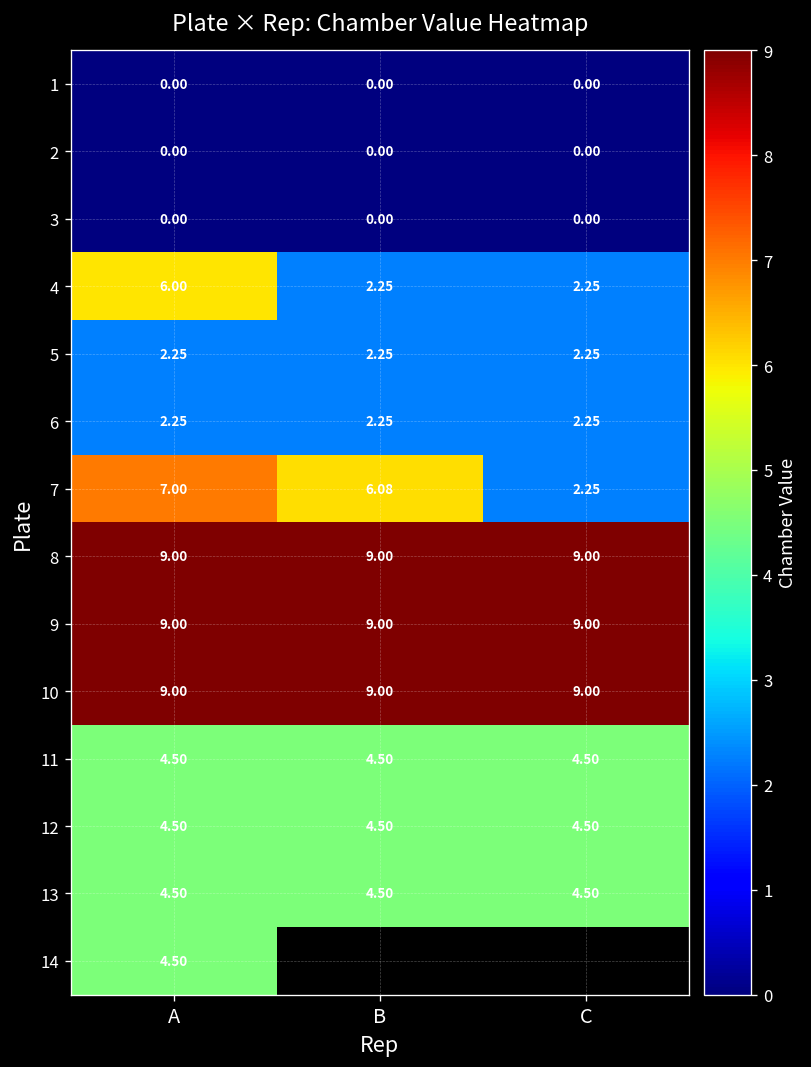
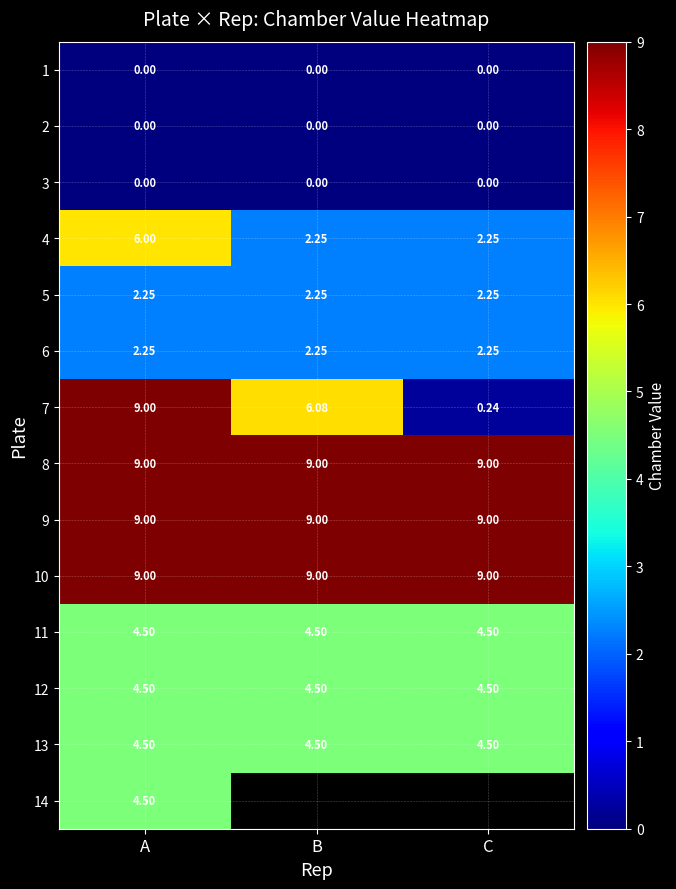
  {
    "1": {
      "A": 0.00,
      "B": 0.00,
      "C": 0.00
    },
    "2": {
      "A": 0.00,
      "B": 0.00,
      "C": 0.00
    },
    "3": {
      "A": 0.00,
      "B": 0.00,
      "C": 0.00
    },
    "4": {
      "A": 6.00,
      "B": 2.25,
      "C": 2.25
    },
    "5": {
      "A": 2.25,
      "B": 2.25,
      "C": 2.25
    },
    "6": {
      "A": 2.25,
      "B": 2.25,
      "C": 2.25
    },
    "7": {
-     "A": 7.00,
+     "A": 9.00,
      "B": 6.08,
-     "C": 2.25
+     "C": 0.24
    },
    "8": {
      "A": 9.00,
      "B": 9.00,
      "C": 9.00
    },
    "9": {
      "A": 9.00,
      "B": 9.00,
      "C": 9.00
    },
    "10": {
      "A": 9.00,
      "B": 9.00,
      "C": 9.00
    },
    "11": {
      "A": 4.50,
      "B": 4.50,
      "C": 4.50
    },
    "12": {
      "A": 4.50,
      "B": 4.50,
      "C": 4.50
    },
    "13": {
      "A": 4.50,
      "B": 4.50,
      "C": 4.50
    },
    "14": {
      "A": 4.50
    }
  }
